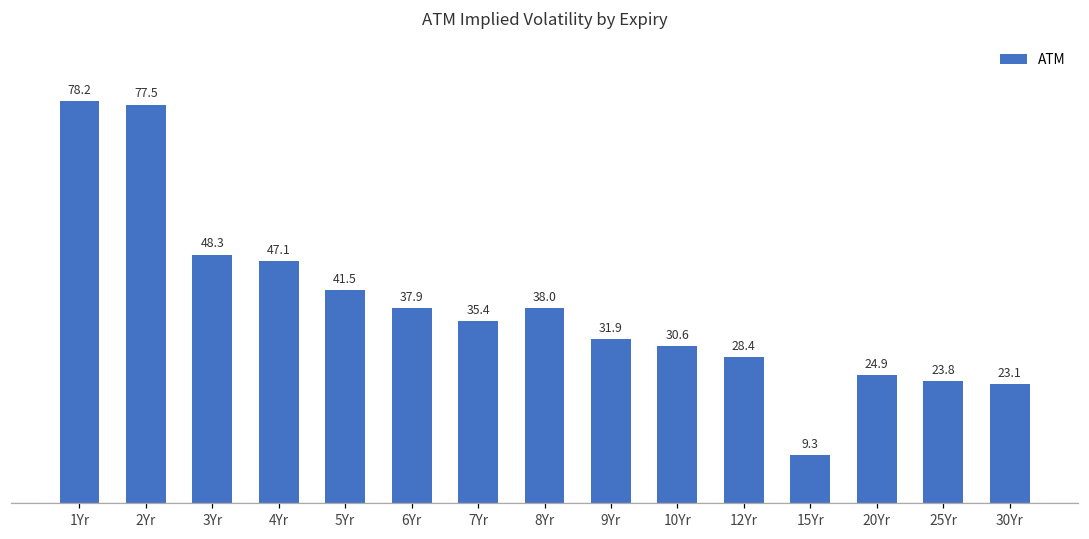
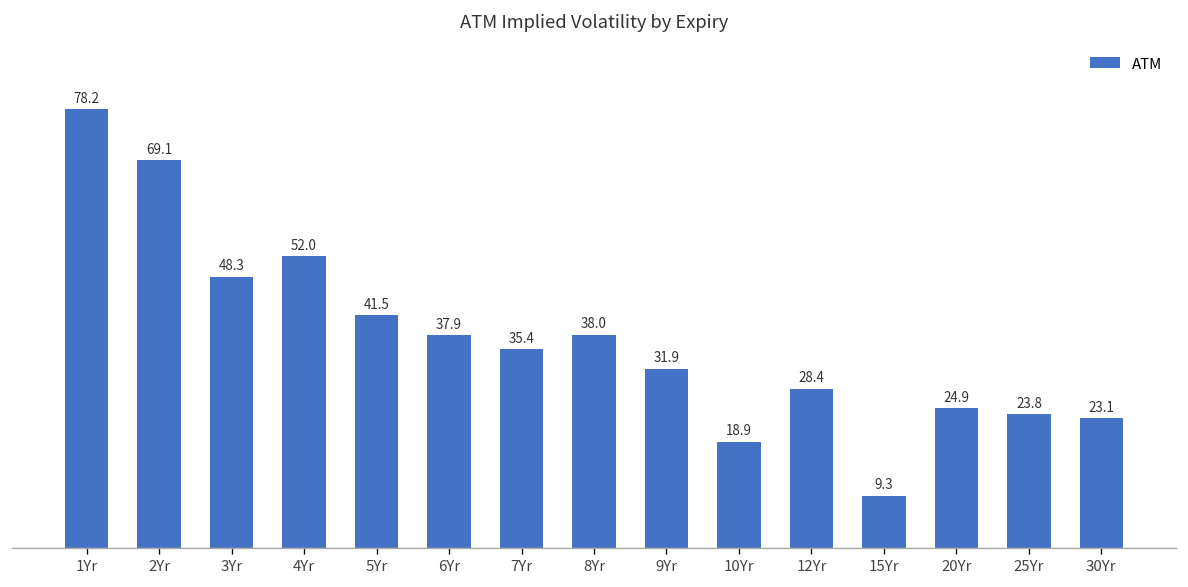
  {
    "1Yr": 78.2,
-   "2Yr": 77.5,
+   "2Yr": 69.1,
    "3Yr": 48.3,
-   "4Yr": 47.1,
+   "4Yr": 52.0,
    "5Yr": 41.5,
    "6Yr": 37.9,
    "7Yr": 35.4,
    "8Yr": 38.0,
    "9Yr": 31.9,
-   "10Yr": 30.6,
+   "10Yr": 18.9,
    "12Yr": 28.4,
    "15Yr": 9.3,
    "20Yr": 24.9,
    "25Yr": 23.8,
    "30Yr": 23.1
  }
